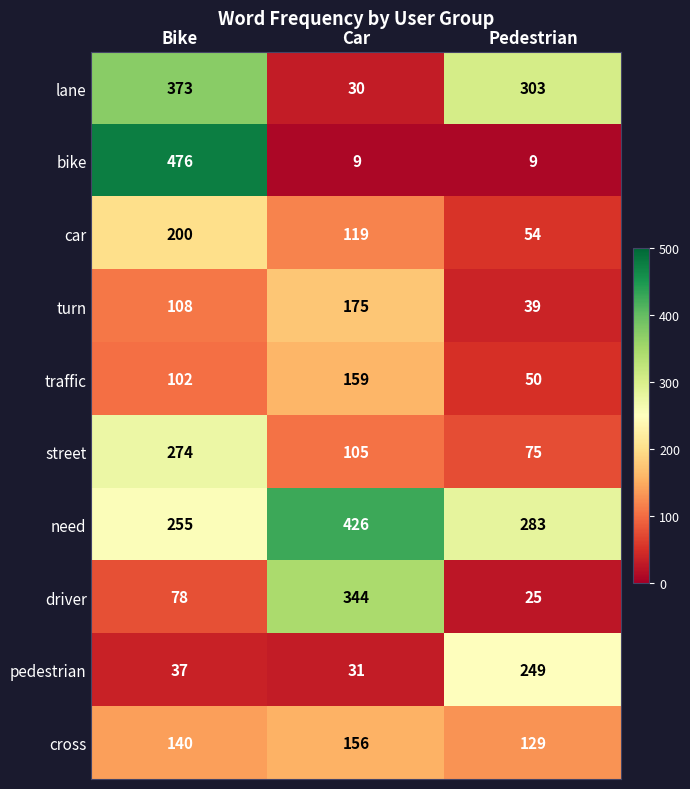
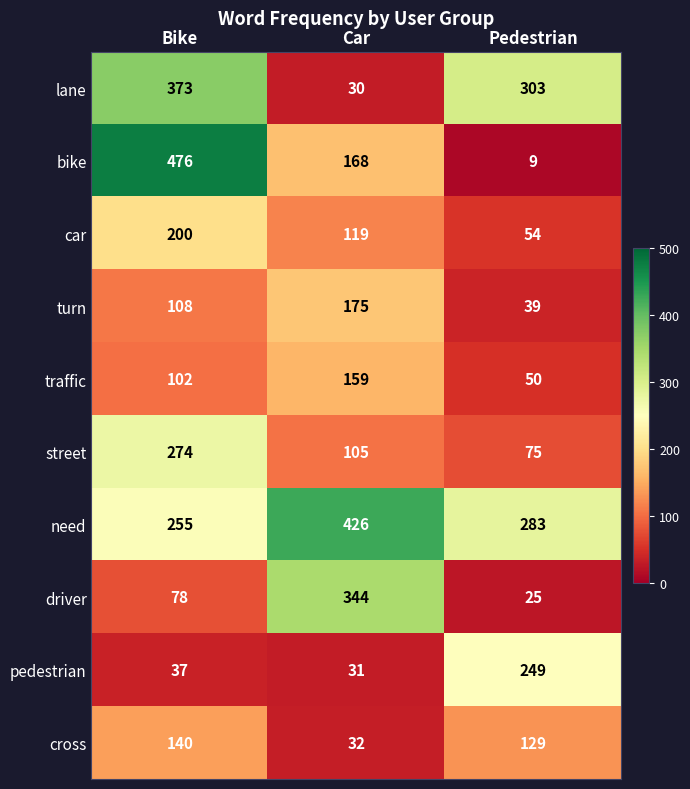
  {
    "lane": {
      "Bike": 373,
      "Car": 30,
      "Pedestrian": 303
    },
    "bike": {
      "Bike": 476,
-     "Car": 9,
+     "Car": 168,
      "Pedestrian": 9
    },
    "car": {
      "Bike": 200,
      "Car": 119,
      "Pedestrian": 54
    },
    "turn": {
      "Bike": 108,
      "Car": 175,
      "Pedestrian": 39
    },
    "traffic": {
      "Bike": 102,
      "Car": 159,
      "Pedestrian": 50
    },
    "street": {
      "Bike": 274,
      "Car": 105,
      "Pedestrian": 75
    },
    "need": {
      "Bike": 255,
      "Car": 426,
      "Pedestrian": 283
    },
    "driver": {
      "Bike": 78,
      "Car": 344,
      "Pedestrian": 25
    },
    "pedestrian": {
      "Bike": 37,
      "Car": 31,
      "Pedestrian": 249
    },
    "cross": {
      "Bike": 140,
-     "Car": 156,
+     "Car": 32,
      "Pedestrian": 129
    }
  }
